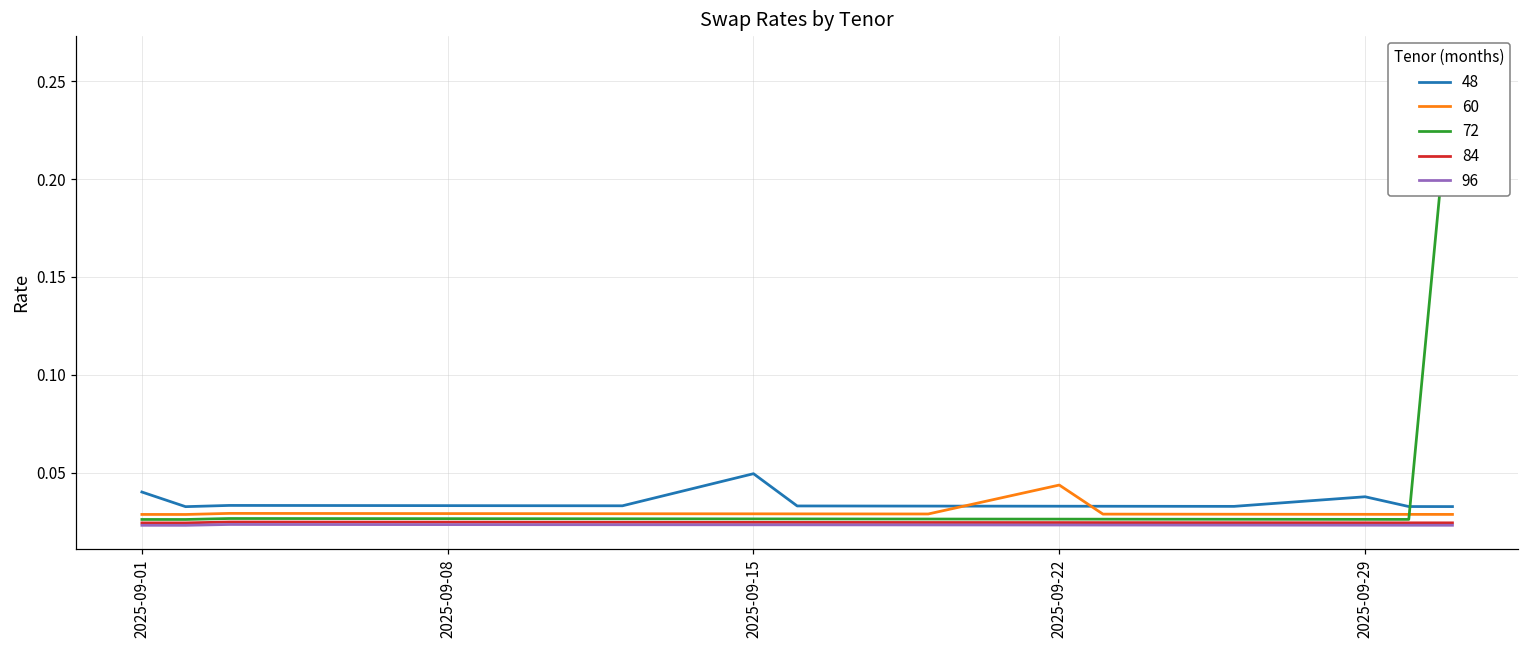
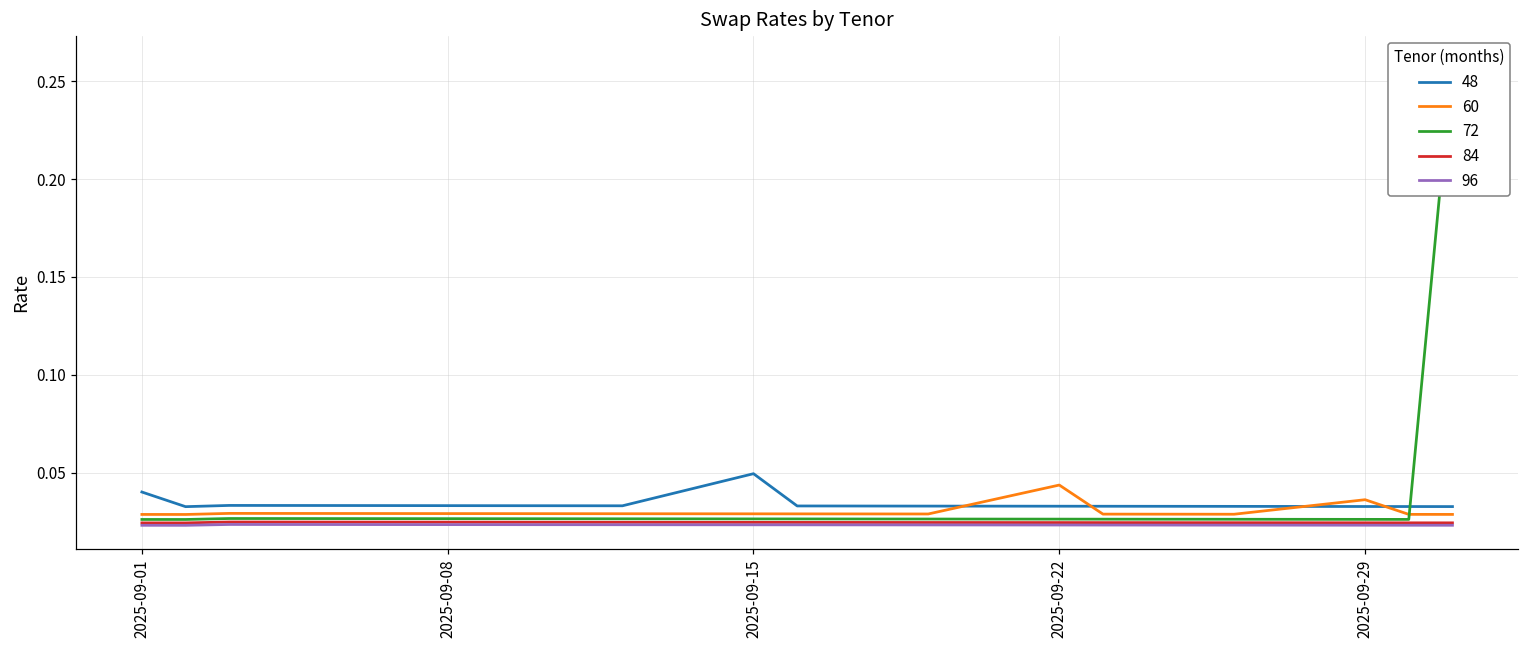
  {
    "48": {
      "2025-09-01": 0.040,
      "2025-09-08": 0.033,
      "2025-09-15": 0.050,
      "2025-09-22": 0.033,
-     "2025-09-29": 0.038
+     "2025-09-29": 0.033
    },
    "60": {
      "2025-09-01": 0.029,
      "2025-09-08": 0.029,
      "2025-09-15": 0.029,
      "2025-09-22": 0.044,
-     "2025-09-29": 0.029
+     "2025-09-29": 0.036
    },
    "72": {
      "2025-09-01": 0.026,
      "2025-09-08": 0.027,
      "2025-09-15": 0.026,
      "2025-09-22": 0.026,
      "2025-09-29": 0.026
    }
  }
